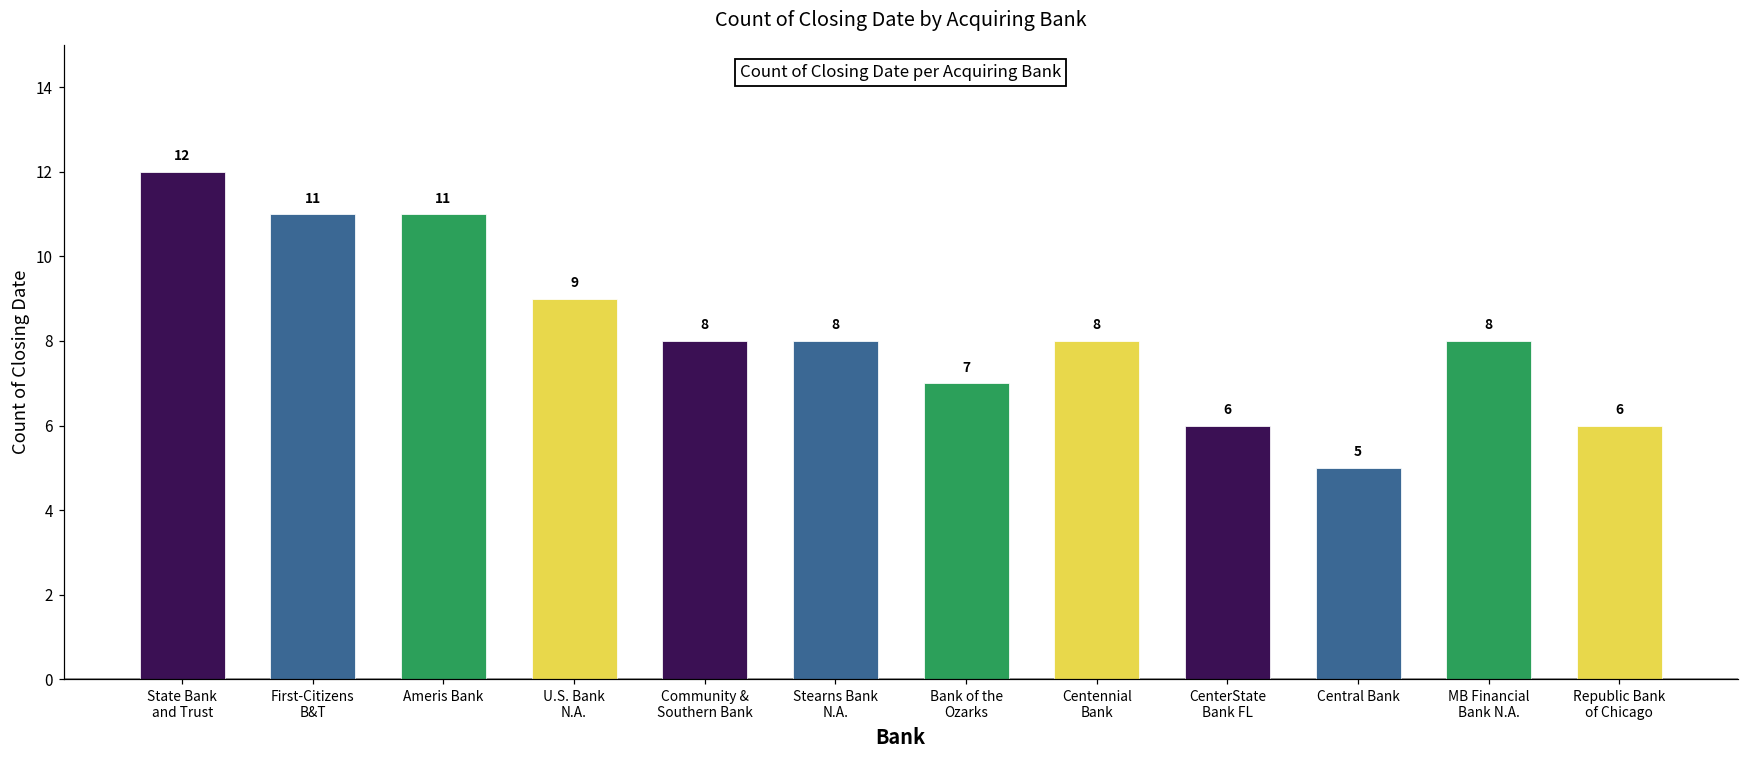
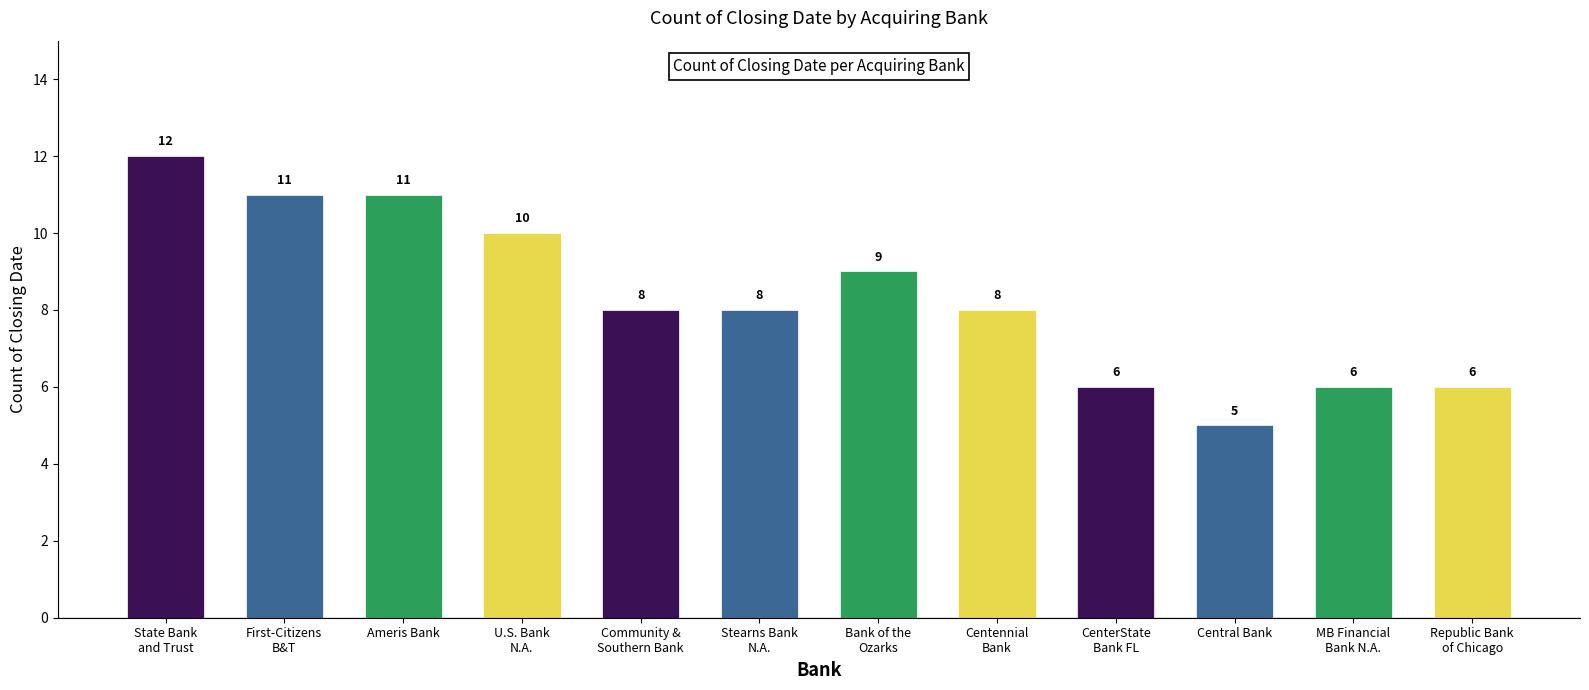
  {
    "State Bank and Trust": 12,
    "First-Citizens B&T": 11,
    "Ameris Bank": 11,
-   "U.S. Bank N.A.": 9,
+   "U.S. Bank N.A.": 10,
    "Community & Southern Bank": 8,
    "Stearns Bank N.A.": 8,
-   "Bank of the Ozarks": 7,
+   "Bank of the Ozarks": 9,
    "Centennial Bank": 8,
    "CenterState Bank FL": 6,
    "Central Bank": 5,
-   "MB Financial Bank N.A.": 8,
+   "MB Financial Bank N.A.": 6,
    "Republic Bank of Chicago": 6
  }
